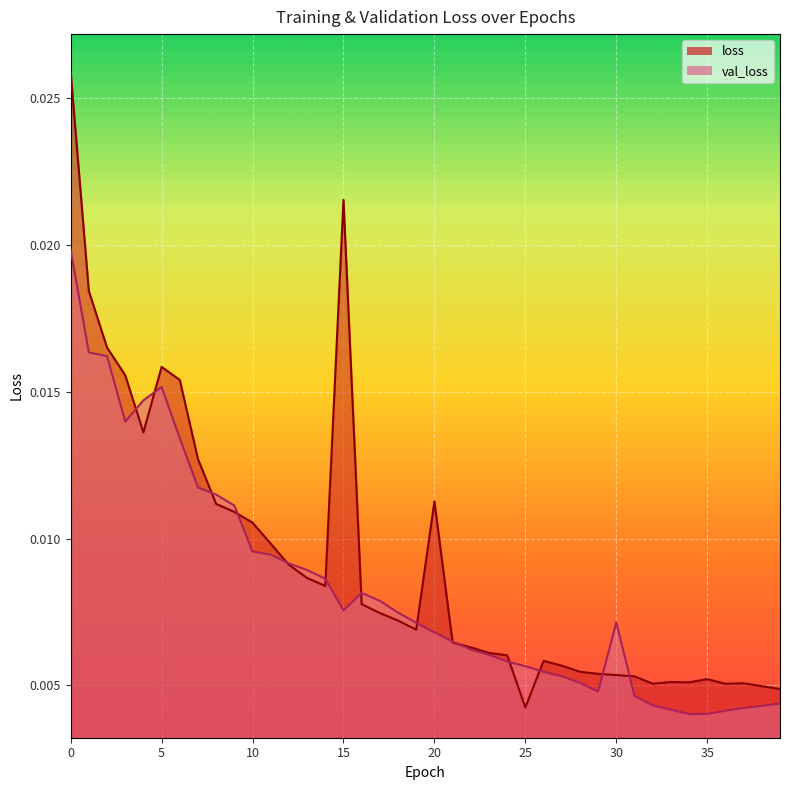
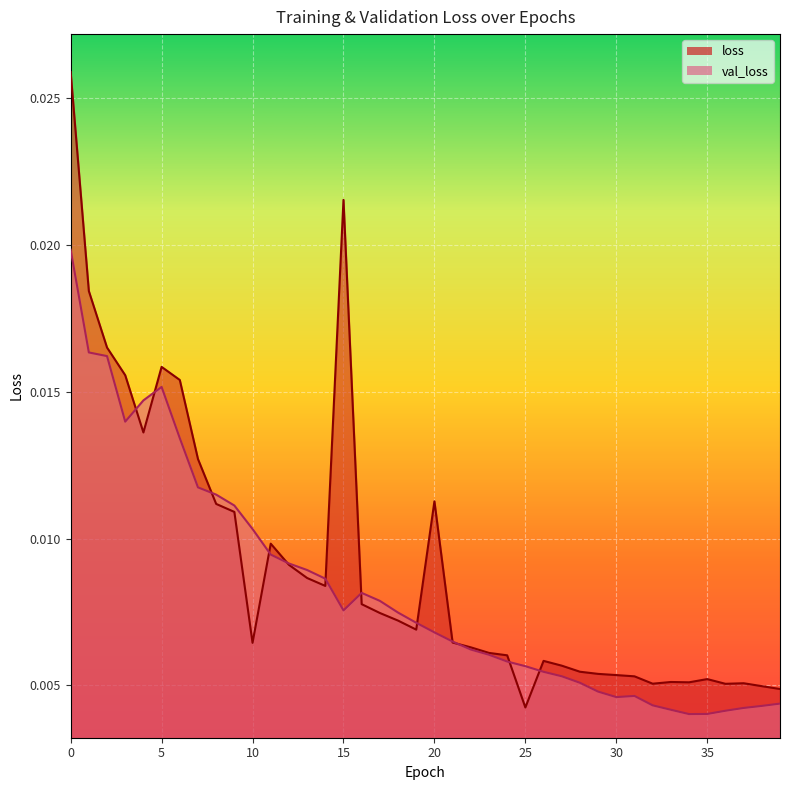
  {
    "loss": {
      "0": 0.0259,
      "5": 0.0159,
-     "10": 0.0105,
+     "10": 0.0065,
      "15": 0.0215,
      "20": 0.0113,
      "25": 0.0043,
      "30": 0.0054,
      "35": 0.0052
    },
    "val_loss": {
      "0": 0.0198,
      "5": 0.0152,
-     "10": 0.0096,
+     "10": 0.0103,
      "15": 0.0076,
      "20": 0.0068,
      "25": 0.0057,
-     "30": 0.0072,
+     "30": 0.0046,
      "35": 0.0040
    }
  }
